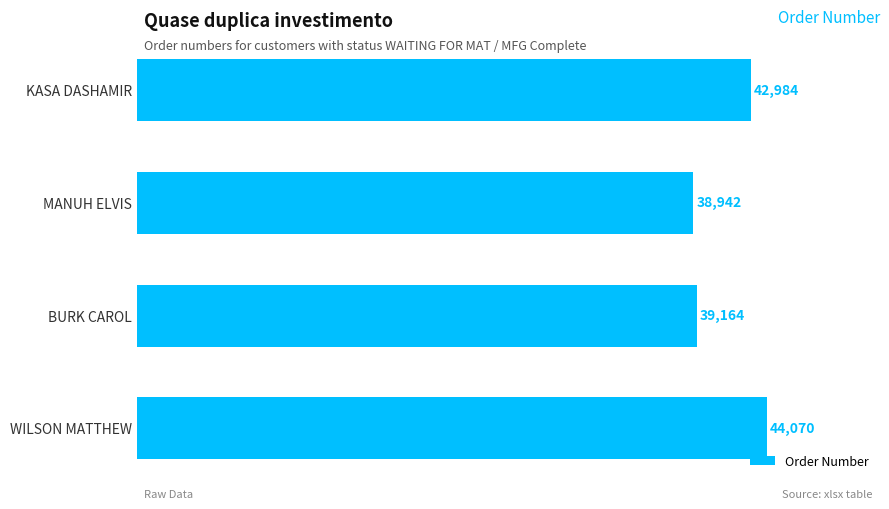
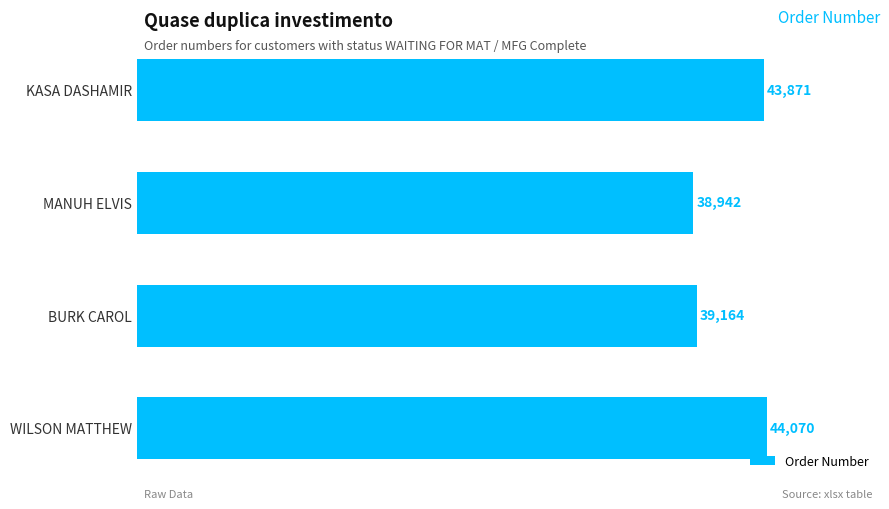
  {
-   "KASA DASHAMIR": "42,984",
+   "KASA DASHAMIR": "43,871",
    "MANUH ELVIS": "38,942",
    "BURK CAROL": "39,164",
    "WILSON MATTHEW": "44,070"
  }
